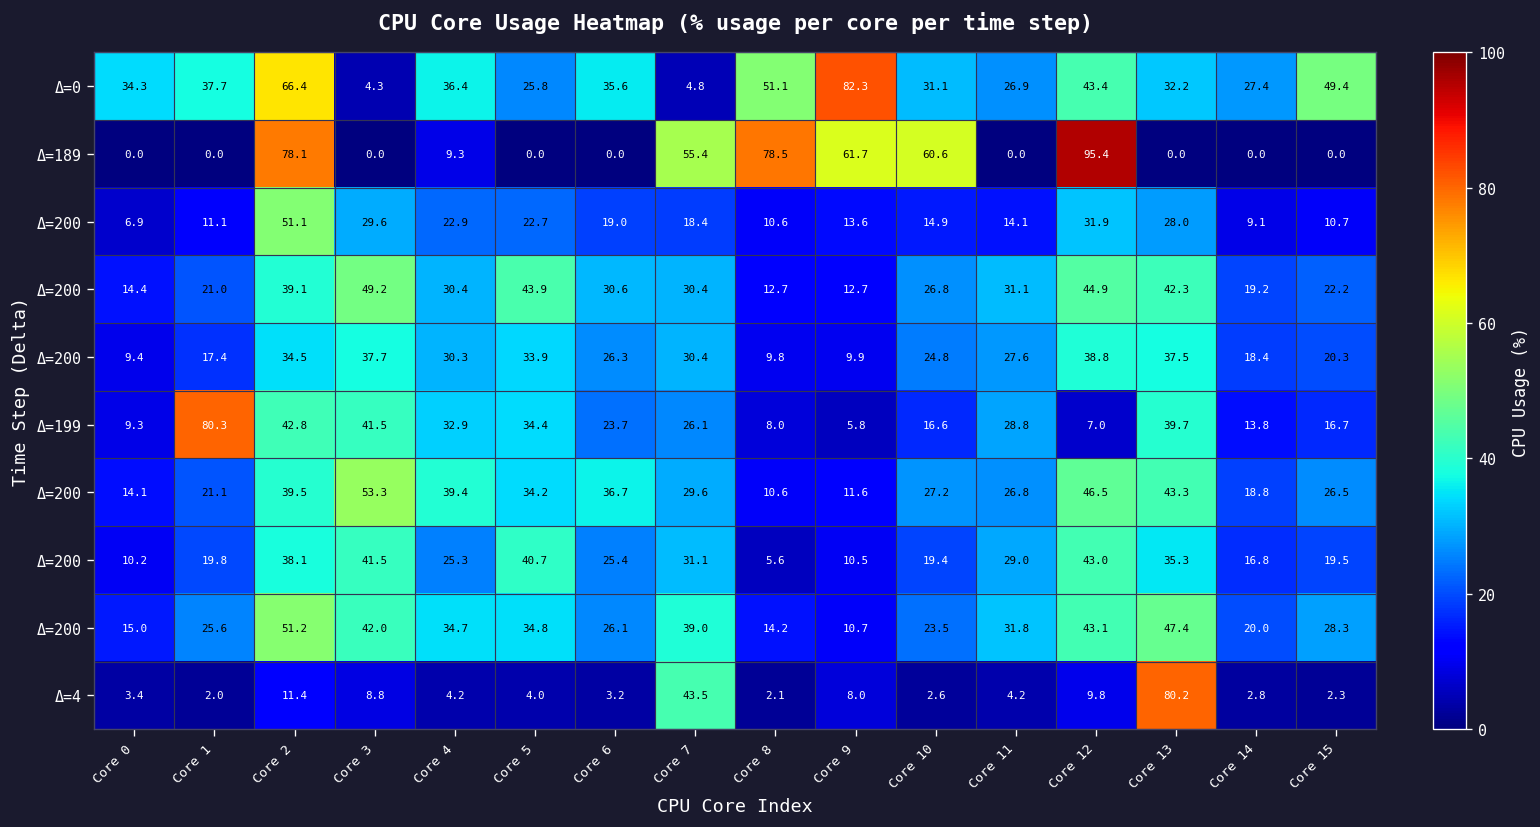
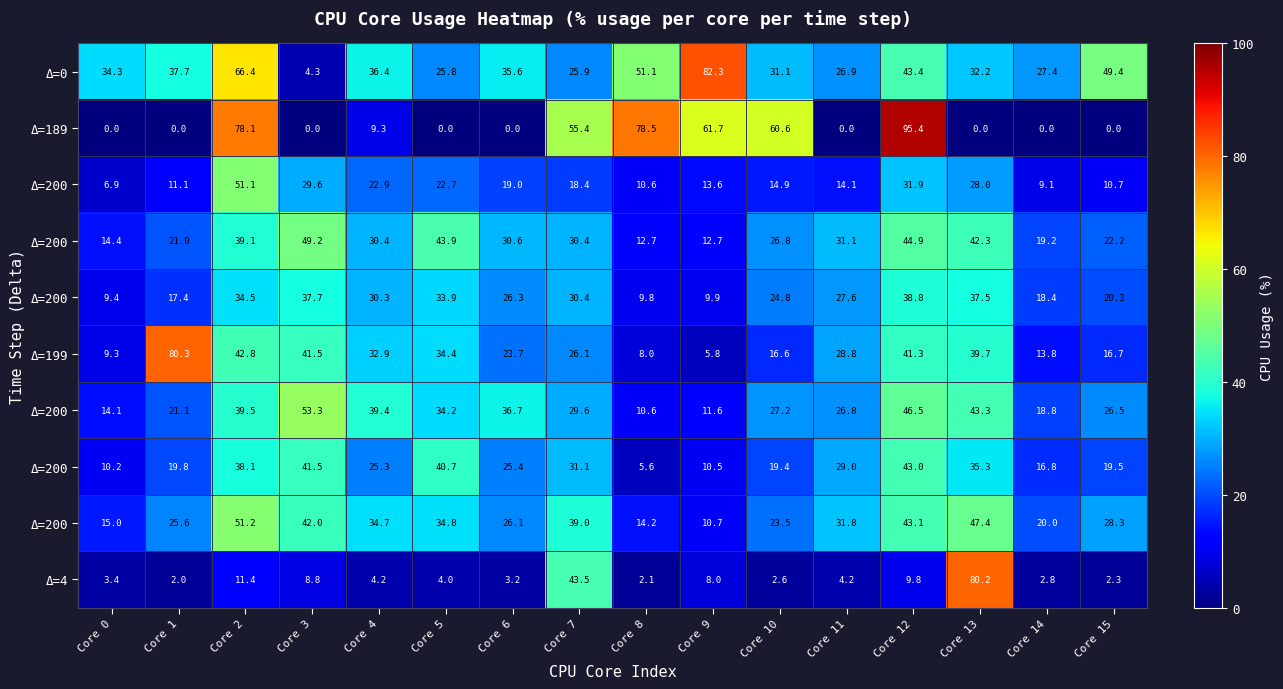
  {
    "Δ=0": {
      "Core 0": 34.3,
      "Core 1": 37.7,
      "Core 2": 66.4,
      "Core 3": 4.3,
      "Core 4": 36.4,
      "Core 5": 25.8,
      "Core 6": 35.6,
-     "Core 7": 4.8,
+     "Core 7": 25.9,
      "Core 8": 51.1,
      "Core 9": 82.3,
      "Core 10": 31.1,
      "Core 11": 26.9,
      "Core 12": 43.4,
      "Core 13": 32.2,
      "Core 14": 27.4,
      "Core 15": 49.4
    },
    "Δ=189": {
      "Core 0": 0.0,
      "Core 1": 0.0,
      "Core 2": 78.1,
      "Core 3": 0.0,
      "Core 4": 9.3,
      "Core 5": 0.0,
      "Core 6": 0.0,
      "Core 7": 55.4,
      "Core 8": 78.5,
      "Core 9": 61.7,
      "Core 10": 60.6,
      "Core 11": 0.0,
      "Core 12": 95.4,
      "Core 13": 0.0,
      "Core 14": 0.0,
      "Core 15": 0.0
    },
    "Δ=199": {
      "Core 0": 9.3,
      "Core 1": 80.3,
      "Core 2": 42.8,
      "Core 3": 41.5,
      "Core 4": 32.9,
      "Core 5": 34.4,
      "Core 6": 23.7,
      "Core 7": 26.1,
      "Core 8": 8.0,
      "Core 9": 5.8,
      "Core 10": 16.6,
      "Core 11": 28.8,
-     "Core 12": 7.0,
+     "Core 12": 41.3,
      "Core 13": 39.7,
      "Core 14": 13.8,
      "Core 15": 16.7
    },
    "Δ=4": {
      "Core 0": 3.4,
      "Core 1": 2.0,
      "Core 2": 11.4,
      "Core 3": 8.8,
      "Core 4": 4.2,
      "Core 5": 4.0,
      "Core 6": 3.2,
      "Core 7": 43.5,
      "Core 8": 2.1,
      "Core 9": 8.0,
      "Core 10": 2.6,
      "Core 11": 4.2,
      "Core 12": 9.8,
      "Core 13": 80.2,
      "Core 14": 2.8,
      "Core 15": 2.3
    }
  }
